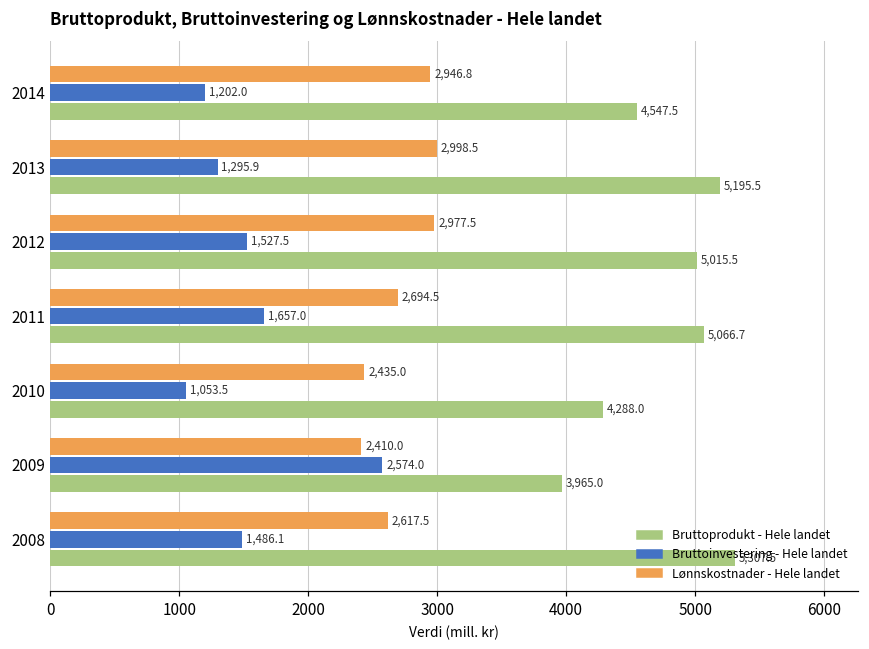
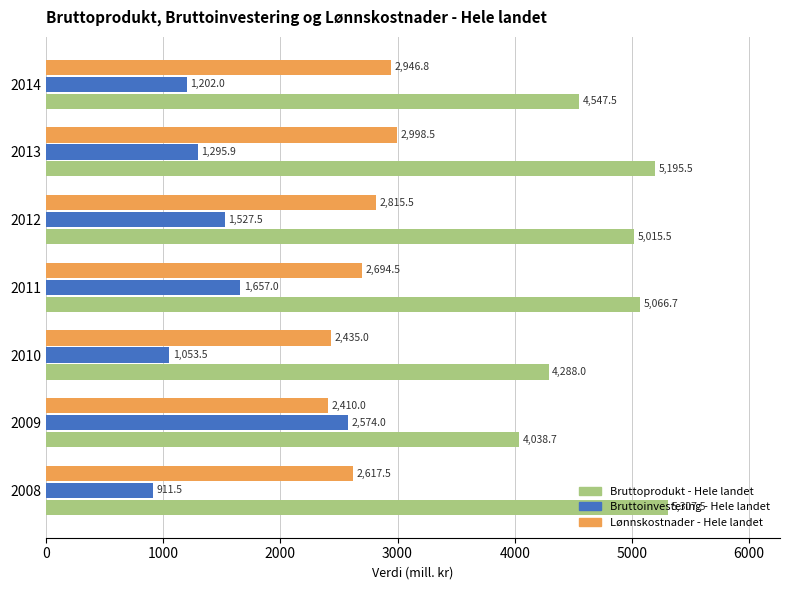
  {
    "Bruttoprodukt - Hele landet": {
      "2014": "4,547.5",
      "2013": "5,195.5",
      "2012": "5,015.5",
      "2011": "5,066.7",
      "2010": "4,288.0",
-     "2009": "3,965.0",
+     "2009": "4,038.7",
      "2008": "5,307.5"
    },
    "Bruttoinvestering - Hele landet": {
      "2014": "1,202.0",
      "2013": "1,295.9",
      "2012": "1,527.5",
      "2011": "1,657.0",
      "2010": "1,053.5",
      "2009": "2,574.0",
-     "2008": "1,486.1"
+     "2008": "911.5"
    },
    "Lønnskostnader - Hele landet": {
      "2014": "2,946.8",
      "2013": "2,998.5",
-     "2012": "2,977.5",
+     "2012": "2,815.5",
      "2011": "2,694.5",
      "2010": "2,435.0",
      "2009": "2,410.0",
      "2008": "2,617.5"
    }
  }
